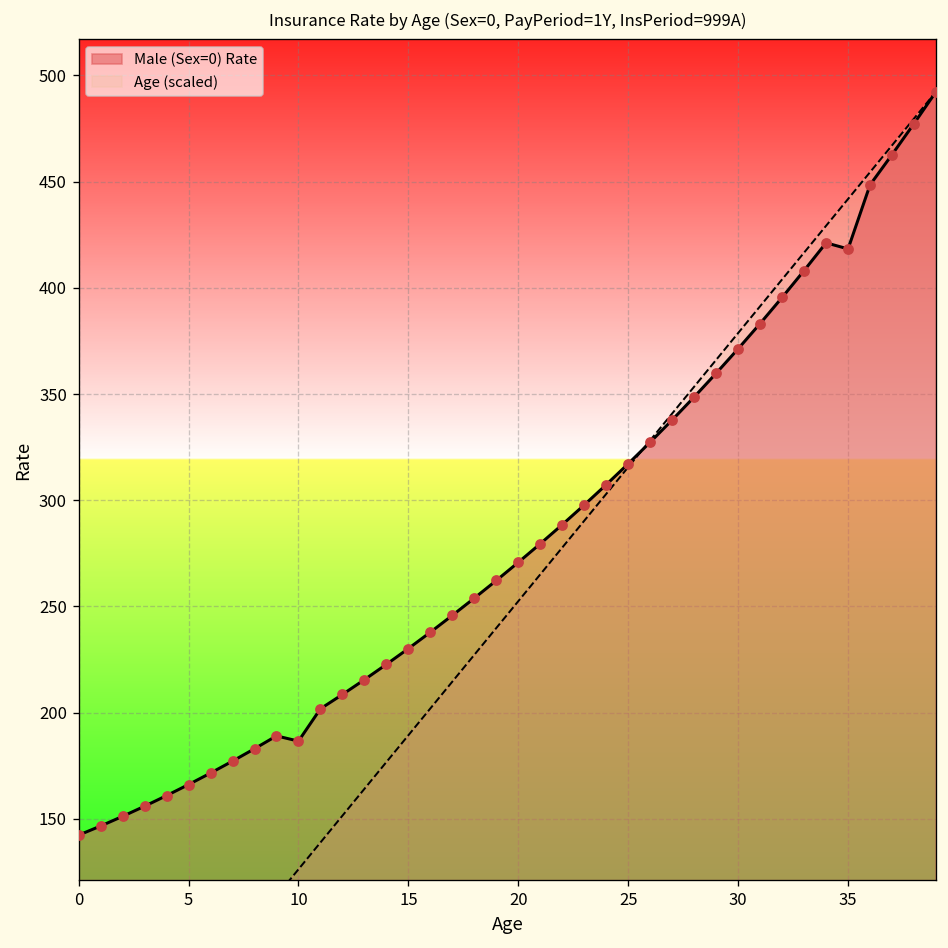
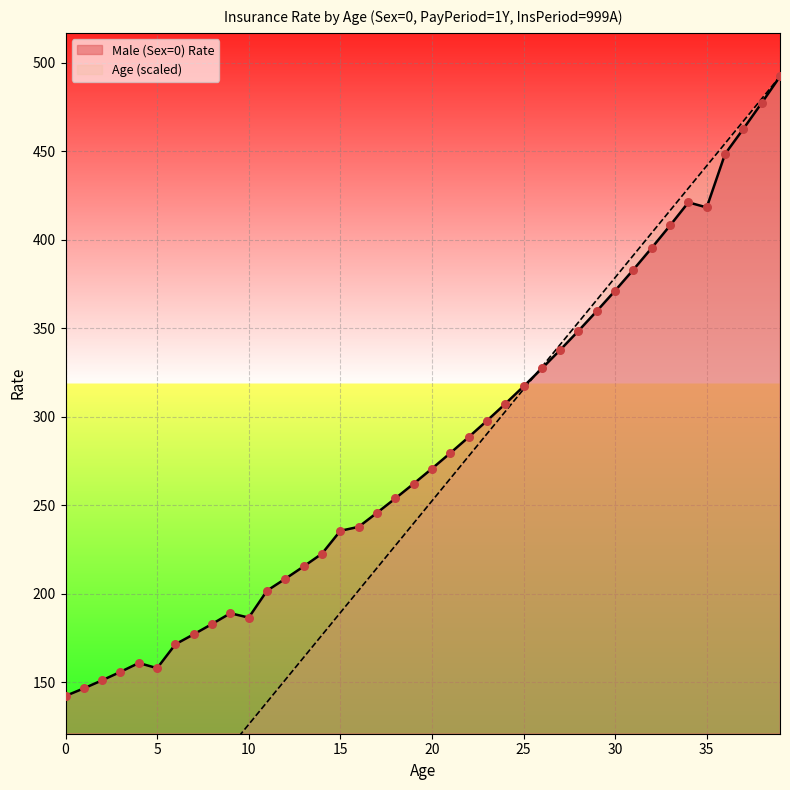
  {
    "Male (Sex=0) Rate": {
      "0": 142,
-     "5": 166,
+     "5": 158,
      "10": 187,
-     "15": 230,
+     "15": 236,
      "20": 271,
      "25": 317,
      "30": 371,
      "35": 418
    },
    "Age (scaled)": {
      "0": 121
    }
  }
